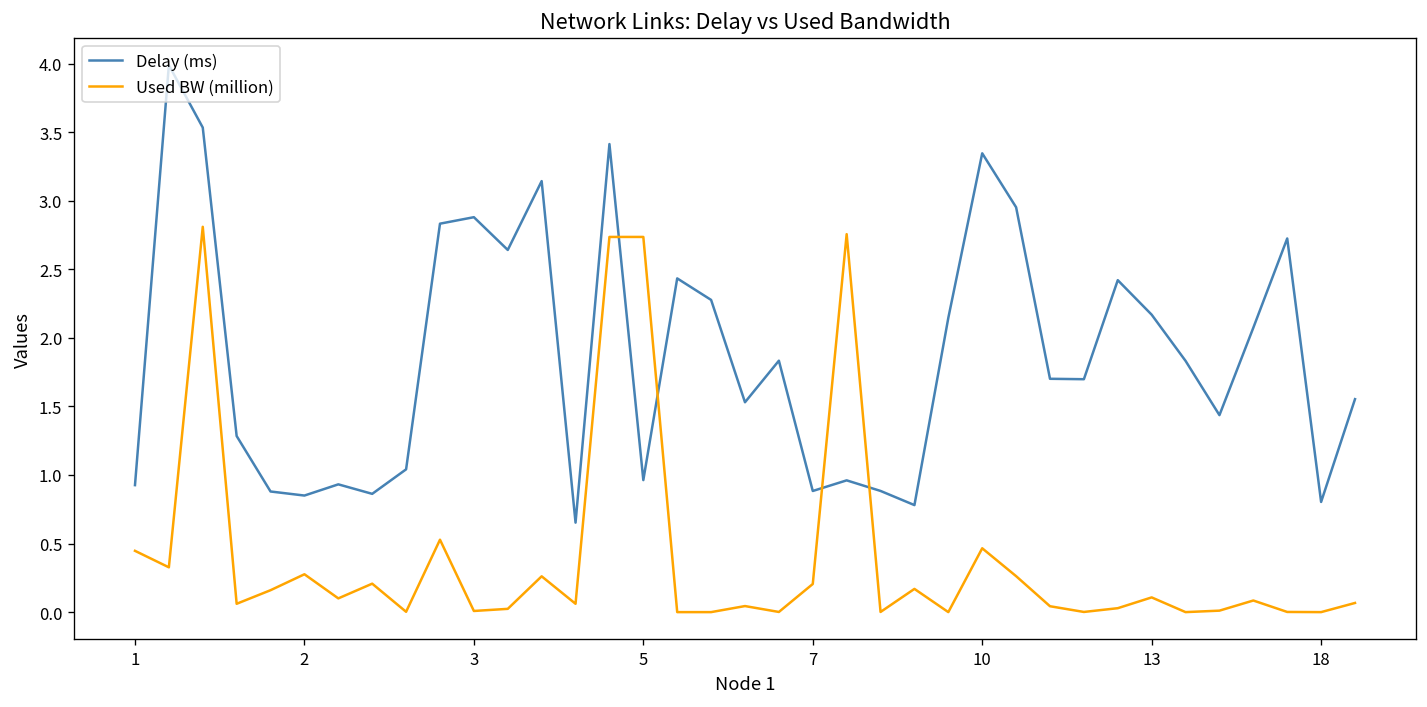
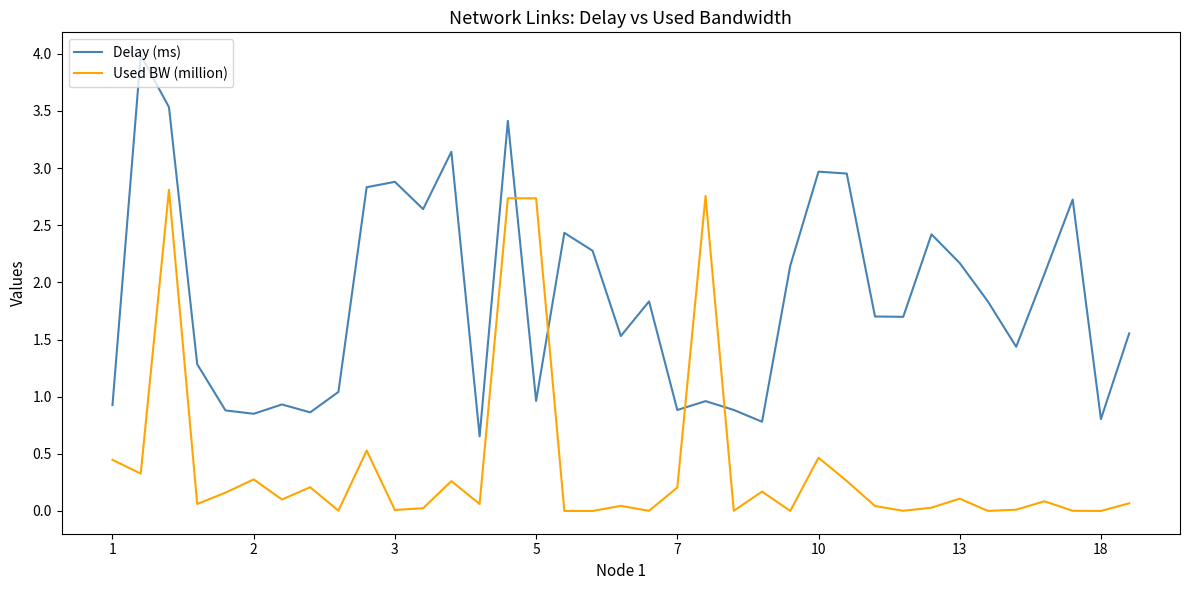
  {
    "Delay (ms)": {
      "5": 0.96,
-     "10": 3.35
+     "10": 2.97
    },
    "Used BW (million)": {
      "5": 2.74,
      "10": 0.47
    }
  }
